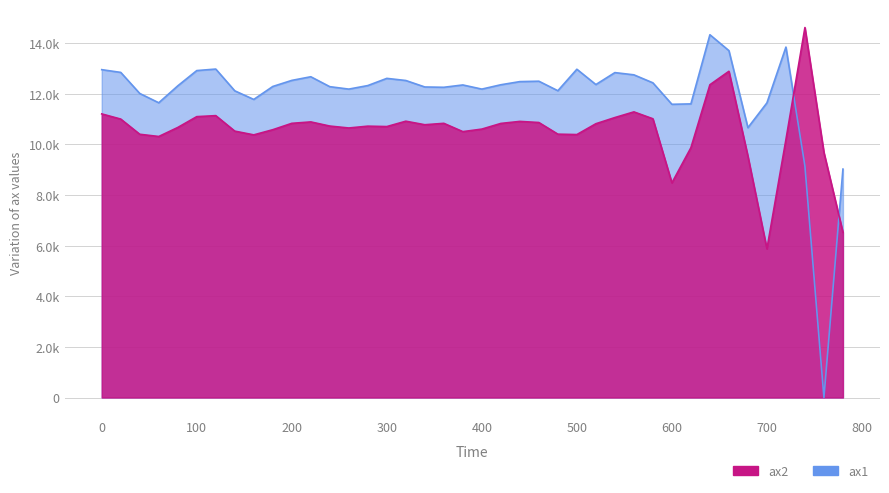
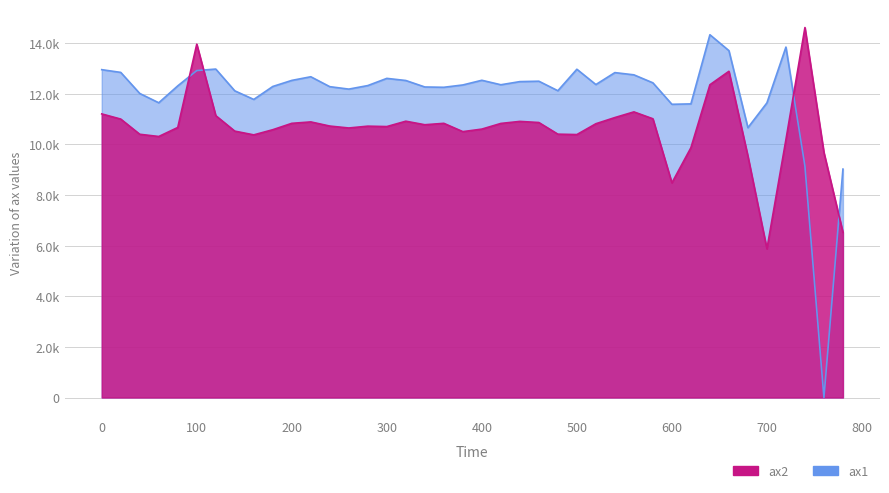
  {
    "ax1": {
      "0": 13000,
      "100": 12900,
      "200": 12500,
      "300": 12600,
-     "400": 12200,
+     "400": 12500,
      "500": 13000,
      "600": 11600,
      "700": 11600
    },
    "ax2": {
      "0": 11200,
-     "100": 11100,
+     "100": 14000,
      "200": 10800,
      "300": 10700,
      "400": 10600,
      "500": 10400,
      "600": 8500,
      "700": 5900
    }
  }
